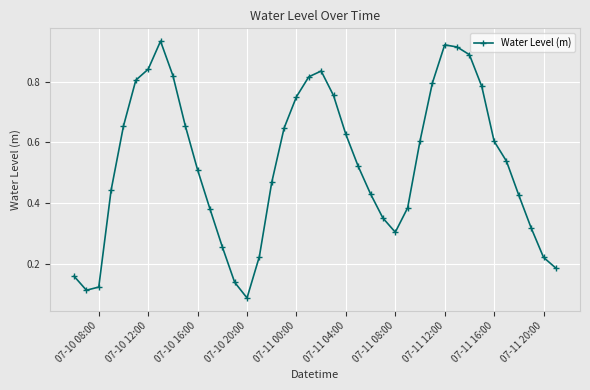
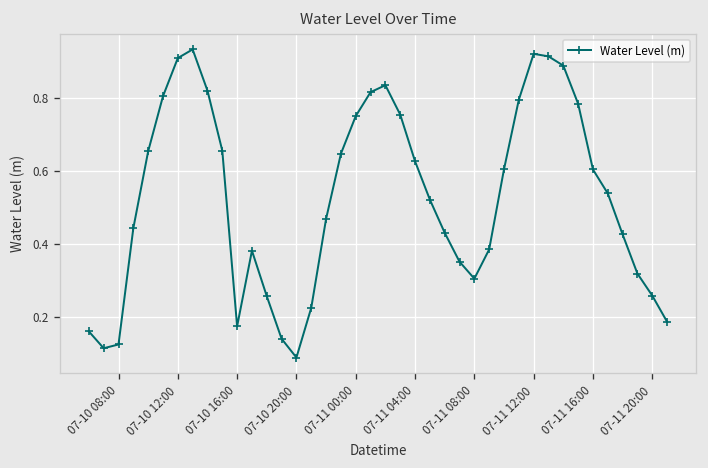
  {
    "07-10 08:00": 0.12,
-   "07-10 12:00": 0.84,
-   "07-10 16:00": 0.51,
+   "07-10 12:00": 0.91,
+   "07-10 16:00": 0.17,
    "07-10 20:00": 0.09,
    "07-11 00:00": 0.75,
    "07-11 04:00": 0.63,
    "07-11 08:00": 0.30,
    "07-11 12:00": 0.92,
    "07-11 16:00": 0.60,
-   "07-11 20:00": 0.22
+   "07-11 20:00": 0.26
  }
